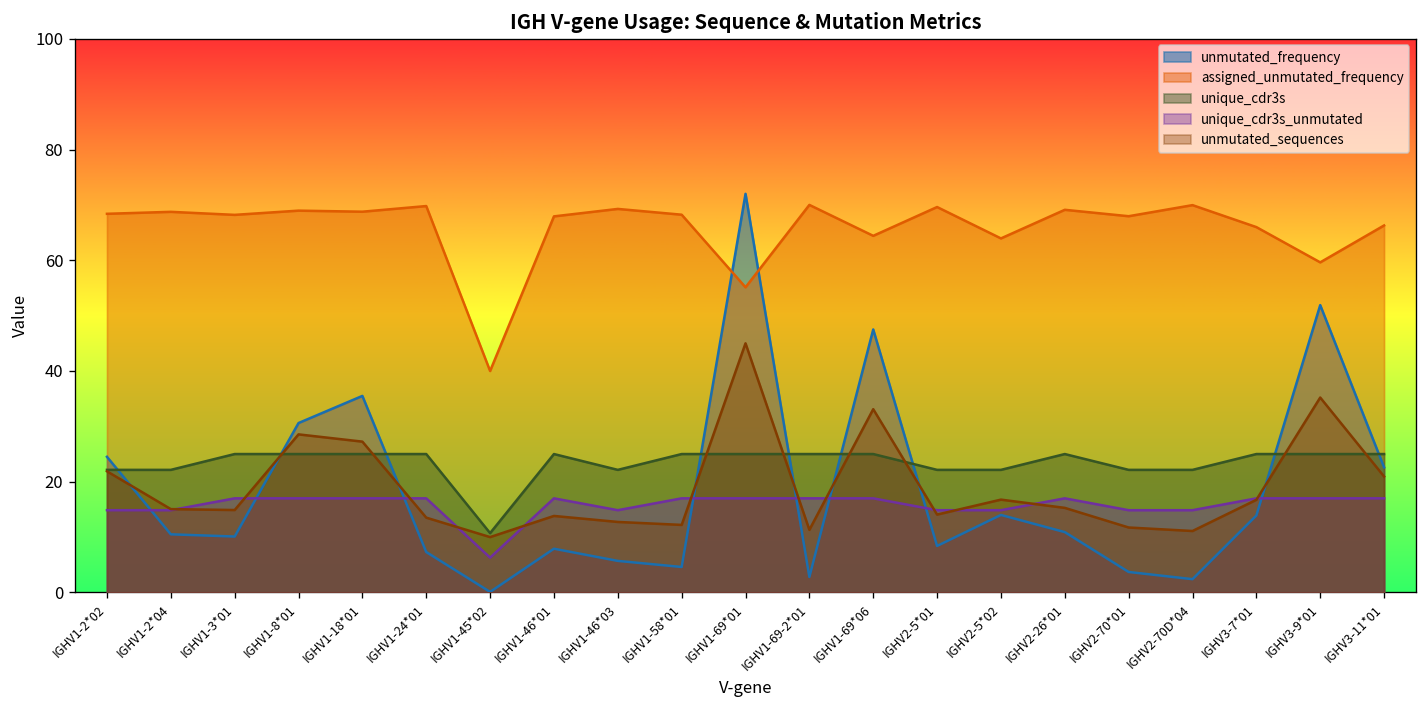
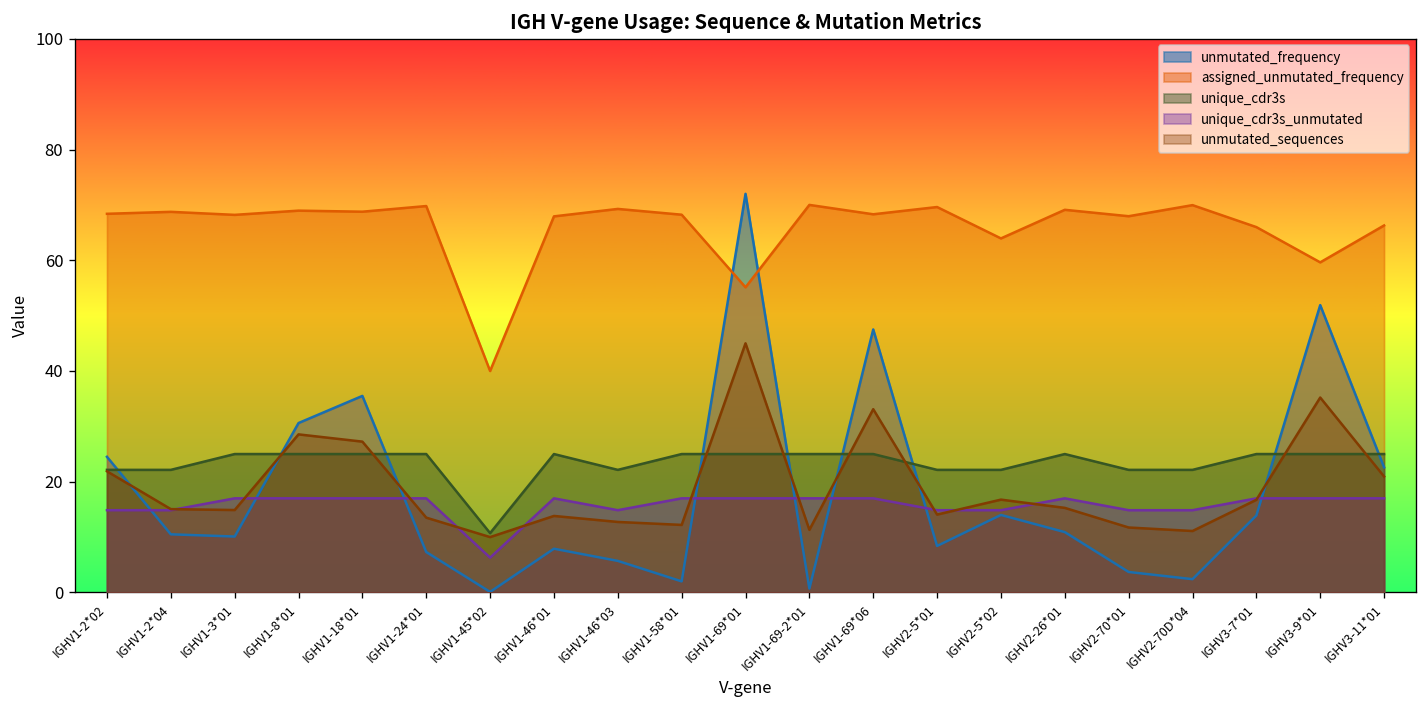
  {
    "unmutated_frequency": {
      "IGHV1-2*02": 25,
      "IGHV1-2*04": 11,
      "IGHV1-3*01": 10,
      "IGHV1-8*01": 31,
      "IGHV1-18*01": 36,
      "IGHV1-24*01": 7,
      "IGHV1-45*02": 0,
      "IGHV1-46*01": 8,
      "IGHV1-46*03": 6,
-     "IGHV1-58*01": 5,
+     "IGHV1-58*01": 2,
      "IGHV1-69*01": 72,
-     "IGHV1-69-2*01": 3,
+     "IGHV1-69-2*01": 1,
      "IGHV1-69*06": 48,
      "IGHV2-5*01": 8,
      "IGHV2-5*02": 14,
      "IGHV2-26*01": 11,
      "IGHV2-70*01": 4,
      "IGHV2-70D*04": 2,
      "IGHV3-7*01": 14,
      "IGHV3-9*01": 52,
      "IGHV3-11*01": 23
    },
    "assigned_unmutated_frequency": {
      "IGHV1-2*02": 68,
      "IGHV1-2*04": 69,
      "IGHV1-3*01": 68,
      "IGHV1-8*01": 69,
      "IGHV1-18*01": 69,
      "IGHV1-24*01": 70,
      "IGHV1-45*02": 40,
      "IGHV1-46*01": 68,
      "IGHV1-46*03": 69,
      "IGHV1-58*01": 68,
      "IGHV1-69*01": 55,
      "IGHV1-69-2*01": 70,
-     "IGHV1-69*06": 64,
+     "IGHV1-69*06": 68,
      "IGHV2-5*01": 70,
      "IGHV2-5*02": 64,
      "IGHV2-26*01": 69,
      "IGHV2-70*01": 68,
      "IGHV2-70D*04": 70,
      "IGHV3-7*01": 66,
      "IGHV3-9*01": 60,
      "IGHV3-11*01": 66
    },
    "unique_cdr3s_unmutated": {
      "IGHV1-2*02": 15,
      "IGHV1-3*01": 17,
      "IGHV1-8*01": 17,
      "IGHV1-18*01": 17,
      "IGHV1-24*01": 17,
      "IGHV1-45*02": 6,
      "IGHV1-46*01": 17,
      "IGHV1-46*03": 15,
      "IGHV1-58*01": 17,
      "IGHV1-69*01": 17,
      "IGHV1-69-2*01": 17,
      "IGHV1-69*06": 17,
      "IGHV2-5*01": 15,
      "IGHV2-5*02": 15,
      "IGHV2-26*01": 17,
      "IGHV2-70*01": 15,
      "IGHV2-70D*04": 15,
      "IGHV3-9*01": 17,
      "IGHV3-11*01": 17
    }
  }
